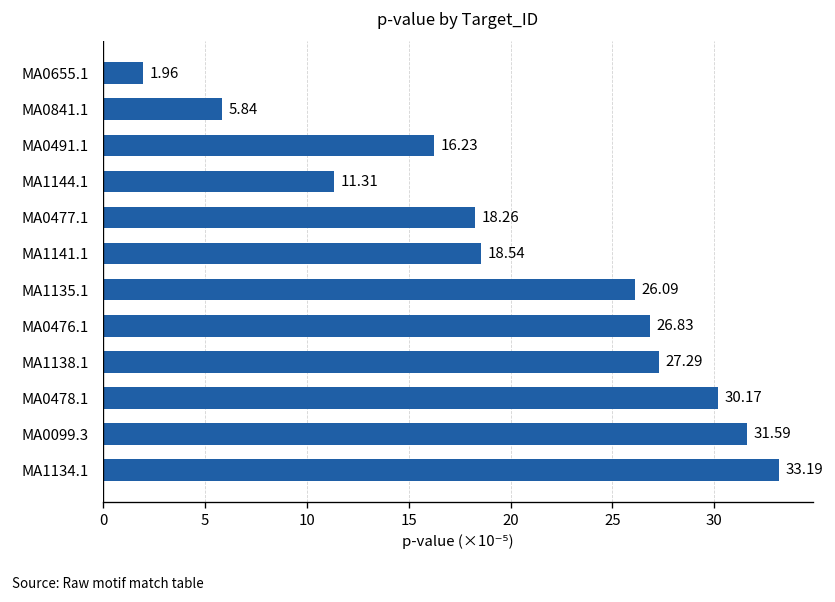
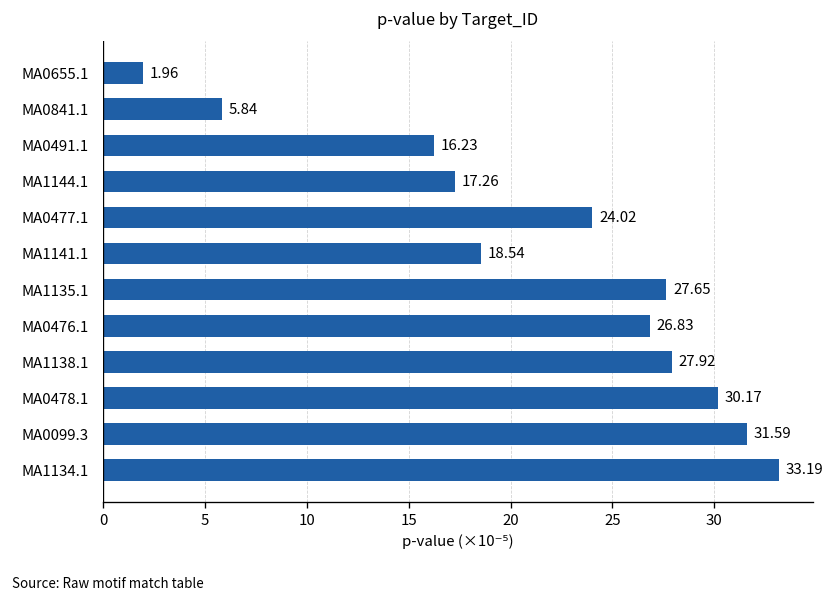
  {
    "MA0655.1": 1.96,
    "MA0841.1": 5.84,
    "MA0491.1": 16.23,
-   "MA1144.1": 11.31,
-   "MA0477.1": 18.26,
+   "MA1144.1": 17.26,
+   "MA0477.1": 24.02,
    "MA1141.1": 18.54,
-   "MA1135.1": 26.09,
+   "MA1135.1": 27.65,
    "MA0476.1": 26.83,
-   "MA1138.1": 27.29,
+   "MA1138.1": 27.92,
    "MA0478.1": 30.17,
    "MA0099.3": 31.59,
    "MA1134.1": 33.19
  }
